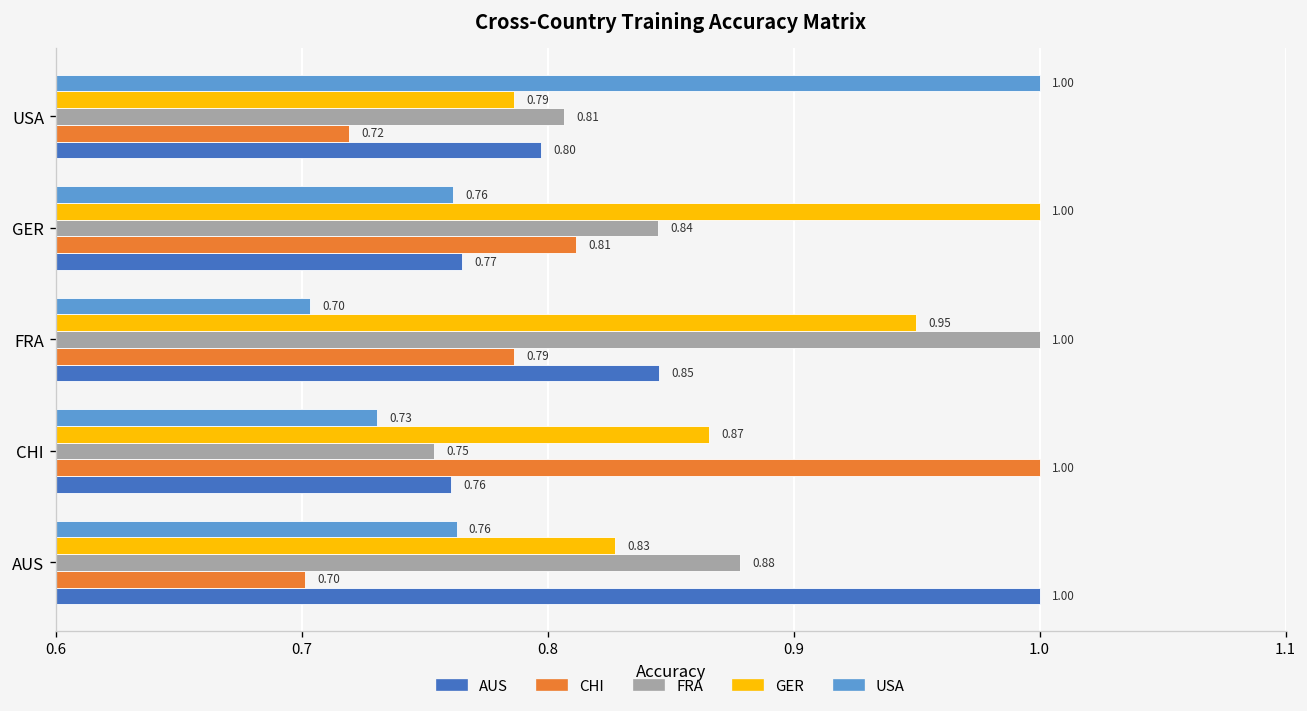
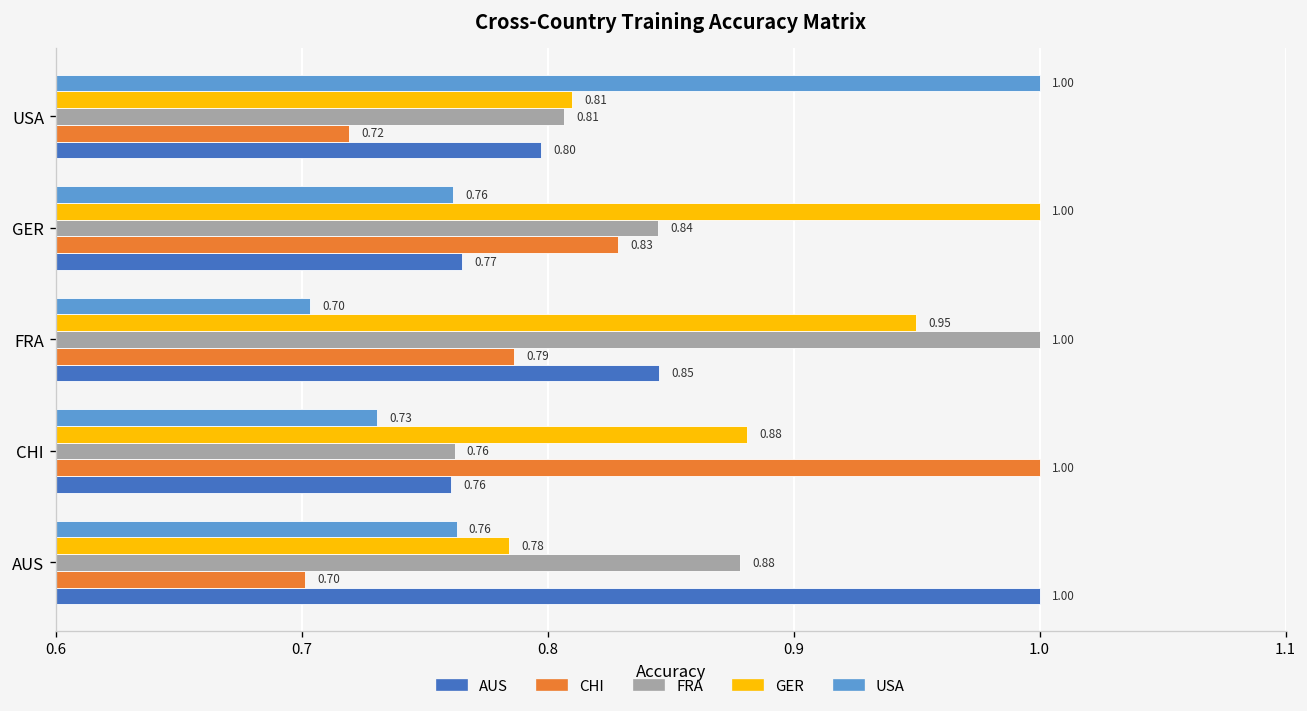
  {
    "CHI": {
      "USA": 0.72,
-     "GER": 0.81,
+     "GER": 0.83,
      "FRA": 0.79,
      "CHI": 1.00,
      "AUS": 0.70
    },
    "FRA": {
      "USA": 0.81,
      "GER": 0.84,
      "FRA": 1.00,
-     "CHI": 0.75,
+     "CHI": 0.76,
      "AUS": 0.88
    },
    "GER": {
-     "USA": 0.79,
+     "USA": 0.81,
      "GER": 1.00,
      "FRA": 0.95,
-     "CHI": 0.87,
-     "AUS": 0.83
+     "CHI": 0.88,
+     "AUS": 0.78
    }
  }
